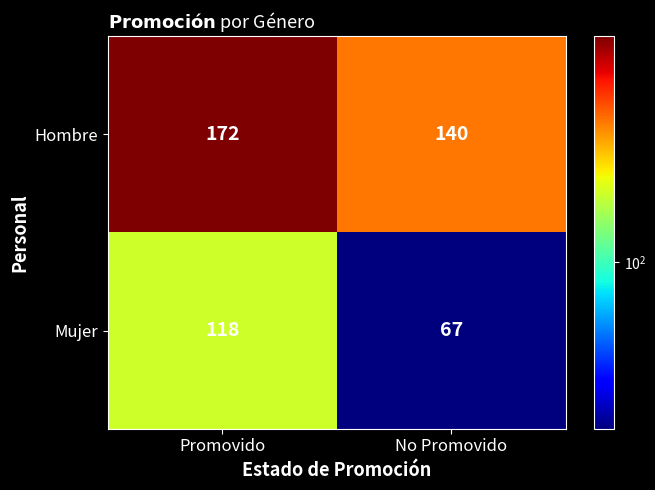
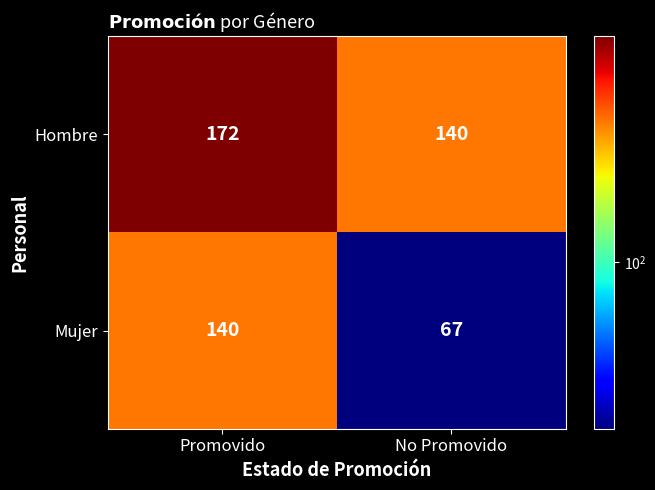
  {
    "Hombre": {
      "Promovido": 172,
      "No Promovido": 140
    },
    "Mujer": {
-     "Promovido": 118,
+     "Promovido": 140,
      "No Promovido": 67
    }
  }
